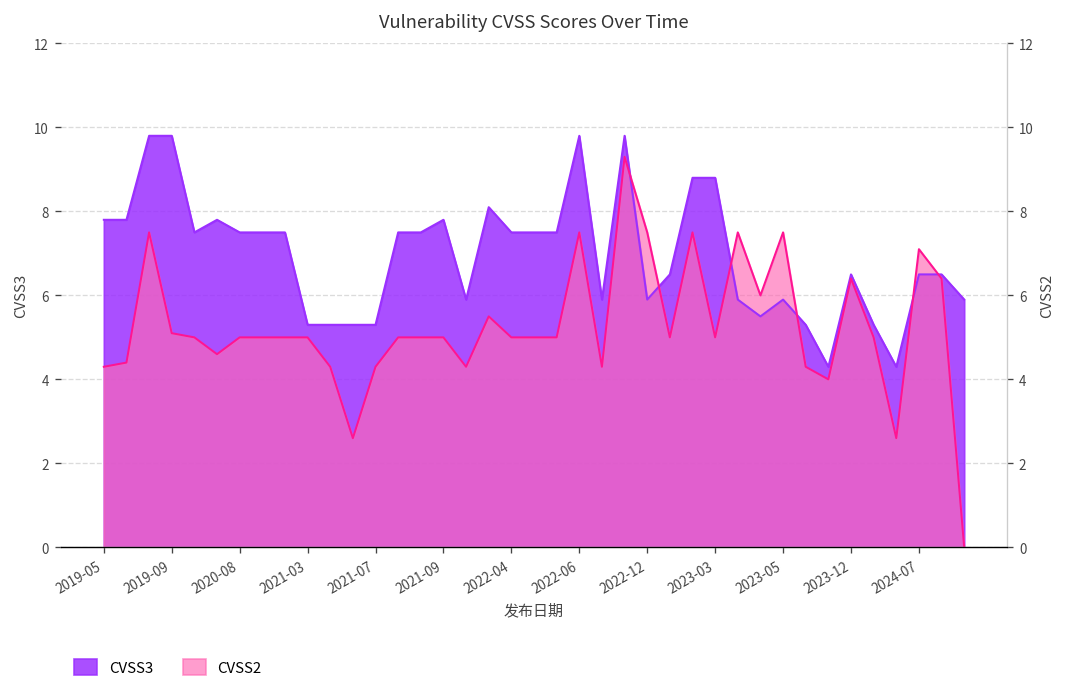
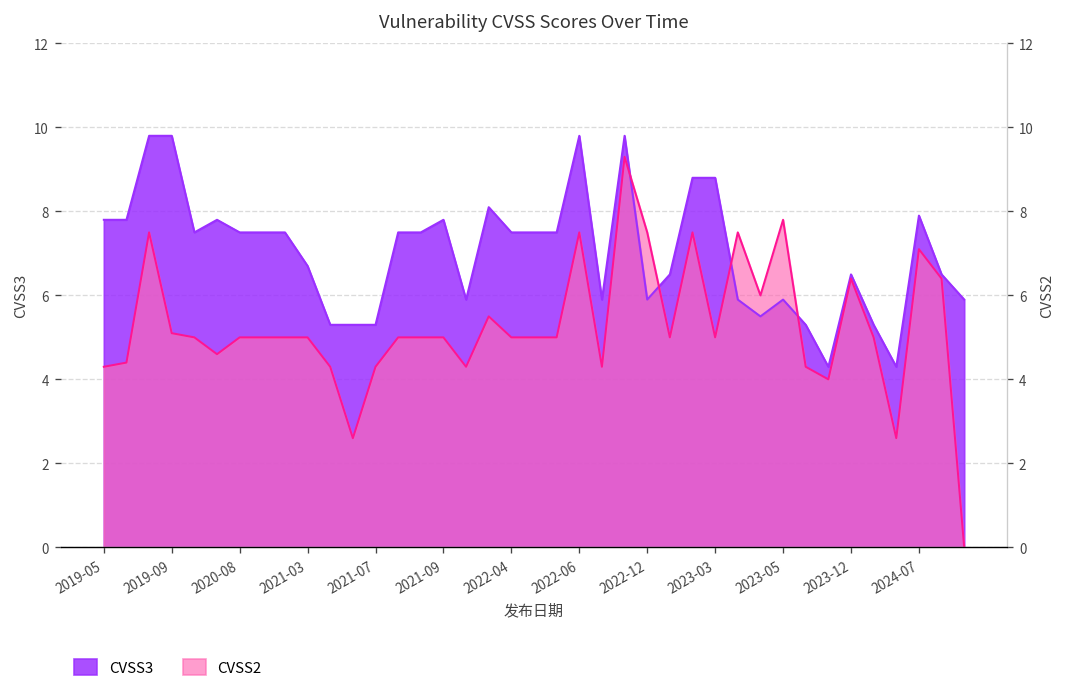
  {
    "CVSS3": {
      "2019-05": 7.8,
      "2019-09": 9.8,
      "2020-08": 7.5,
-     "2021-03": 5.3,
+     "2021-03": 6.7,
      "2021-07": 5.3,
      "2021-09": 7.8,
      "2022-04": 7.5,
      "2022-06": 9.8,
      "2022-12": 5.9,
      "2023-03": 8.8,
      "2023-05": 5.9,
      "2023-12": 6.5,
-     "2024-07": 6.5
+     "2024-07": 7.9
    },
    "CVSS2": {
      "2019-05": 4.3,
      "2019-09": 5.1,
      "2020-08": 5.0,
      "2021-03": 5.0,
      "2021-07": 4.3,
      "2021-09": 5.0,
      "2022-04": 5.0,
      "2022-06": 7.5,
      "2022-12": 7.5,
      "2023-03": 5.0,
-     "2023-05": 7.5,
+     "2023-05": 7.8,
      "2023-12": 6.4,
      "2024-07": 7.1
    }
  }
